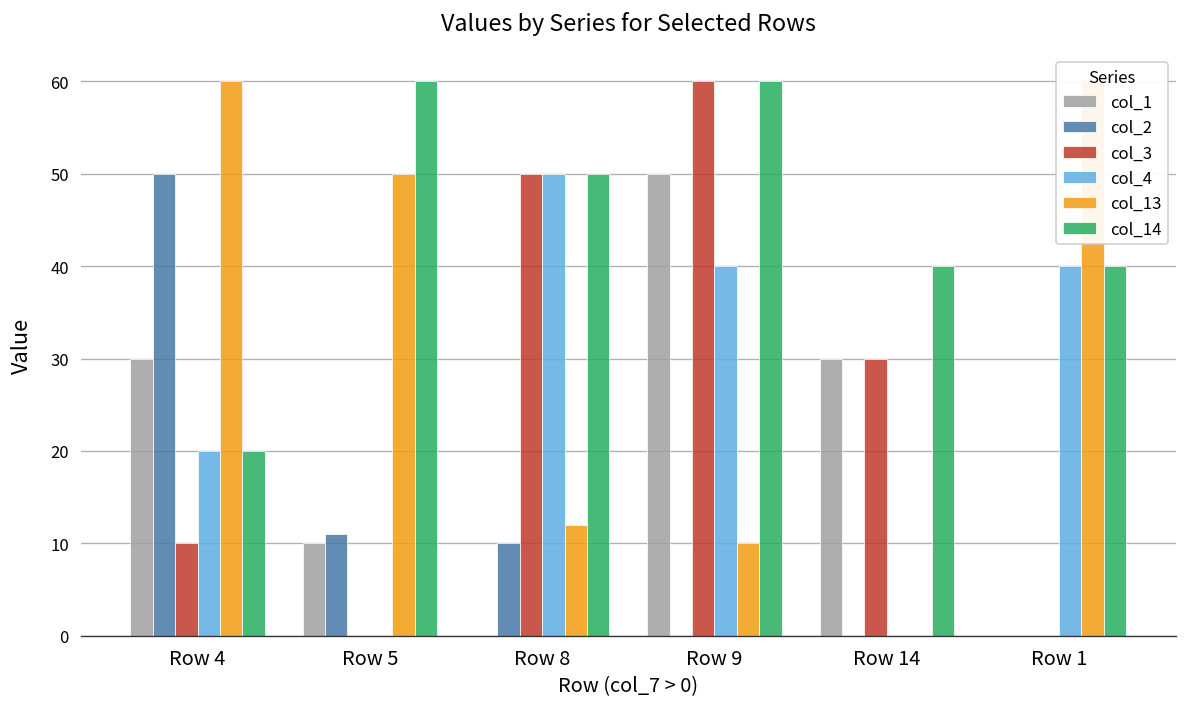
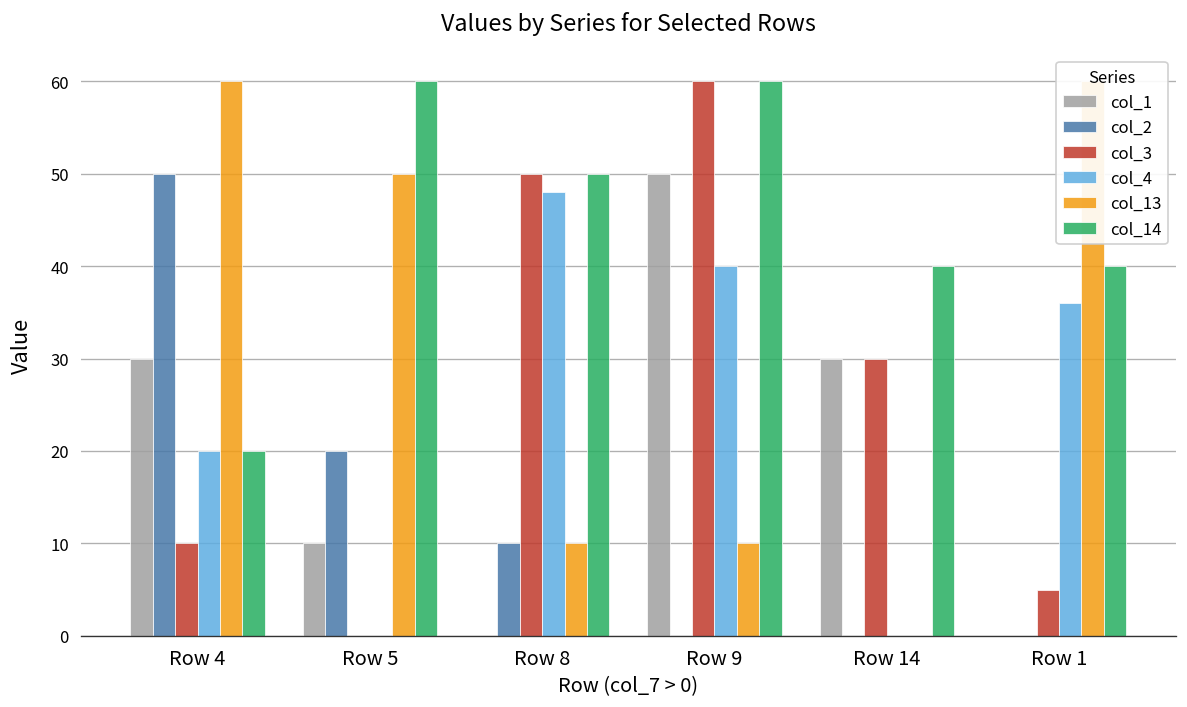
  {
    "col_1": {
      "Row 4": 30,
      "Row 5": 10,
      "Row 8": 0,
      "Row 9": 50,
      "Row 14": 30,
      "Row 1": 0
    },
    "col_2": {
      "Row 4": 50,
-     "Row 5": 11,
+     "Row 5": 20,
      "Row 8": 10,
      "Row 9": 0,
      "Row 14": 0,
      "Row 1": 0
    },
    "col_3": {
      "Row 4": 10,
      "Row 5": 0,
      "Row 8": 50,
      "Row 9": 60,
      "Row 14": 30,
-     "Row 1": 0
+     "Row 1": 5
    },
    "col_4": {
      "Row 4": 20,
      "Row 5": 0,
-     "Row 8": 50,
+     "Row 8": 48,
      "Row 9": 40,
      "Row 14": 0,
-     "Row 1": 40
+     "Row 1": 36
    },
    "col_13": {
      "Row 4": 60,
      "Row 5": 50,
-     "Row 8": 12,
+     "Row 8": 10,
      "Row 9": 10,
      "Row 14": 0
    },
    "col_14": {
      "Row 4": 20,
      "Row 5": 60,
      "Row 8": 50,
      "Row 9": 60,
      "Row 14": 40,
      "Row 1": 40
    }
  }
